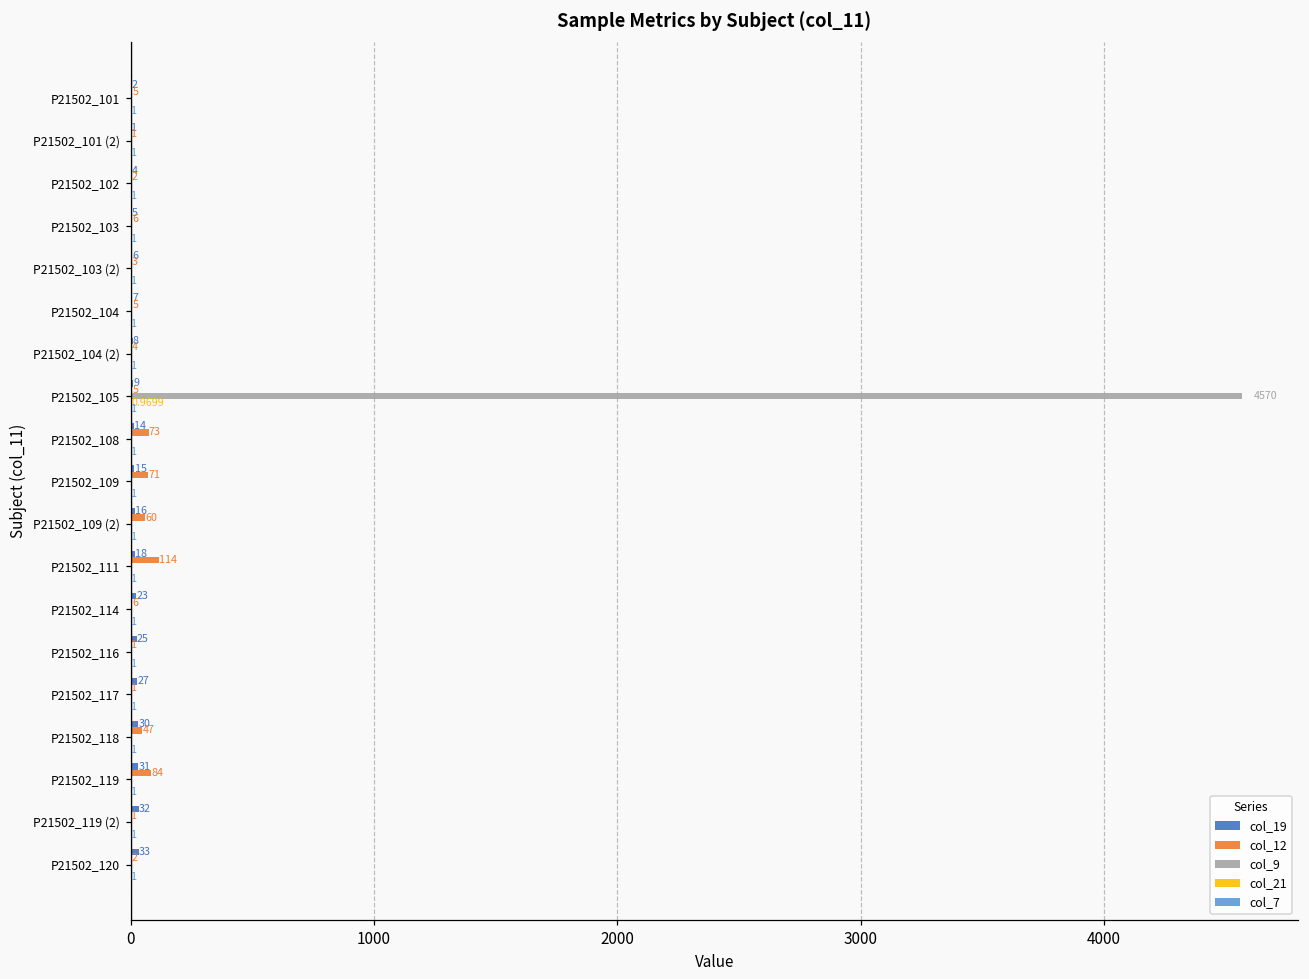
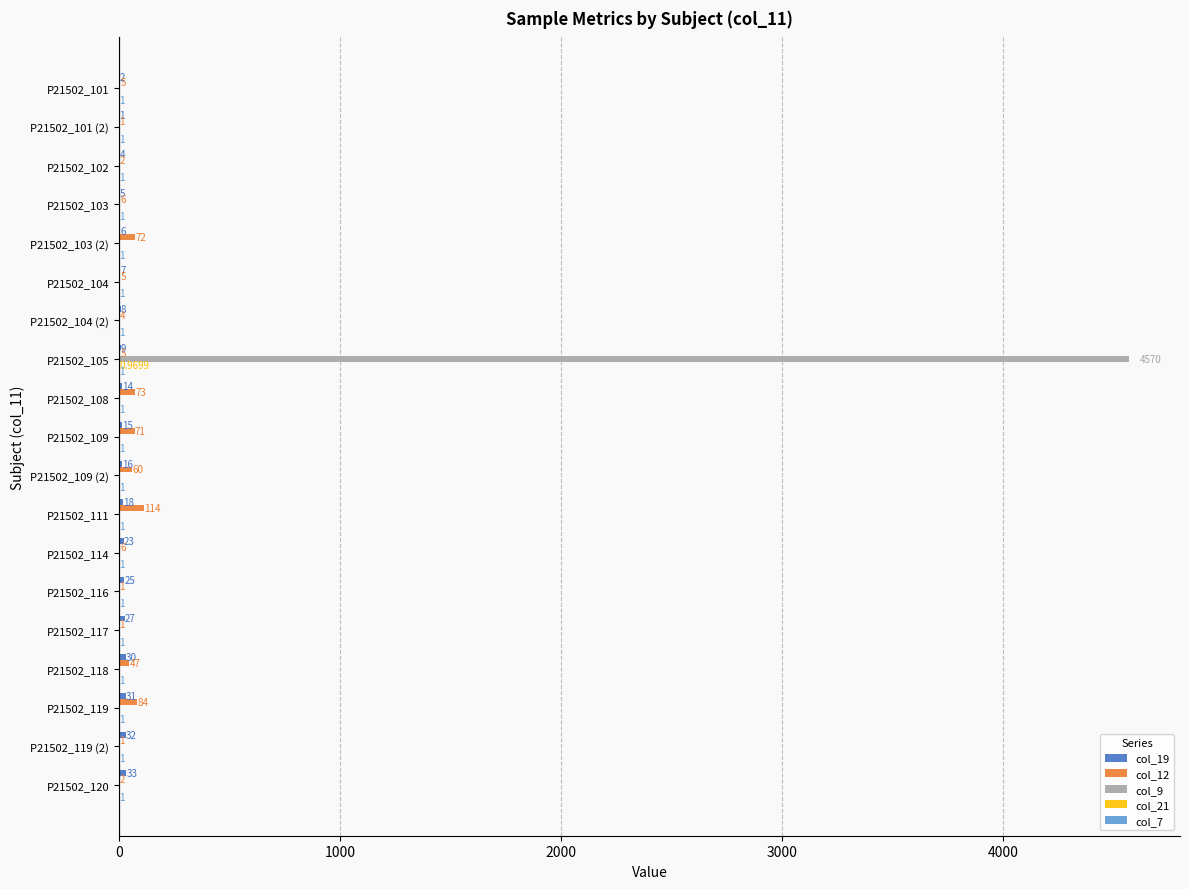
  {
    "col_12": {
-     "P21502_103 (2)": 3,
+     "P21502_103 (2)": 72,
      "P21502_108": 73,
      "P21502_109": 71,
      "P21502_109 (2)": 60,
      "P21502_111": 114,
      "P21502_114": 6,
      "P21502_116": 1,
      "P21502_117": 1,
      "P21502_119": 84,
      "P21502_119 (2)": 1,
      "P21502_120": 2
    },
    "col_9": {
      "P21502_105": 4570
    },
    "col_21": {
      "P21502_105": 0.9699
    }
  }
